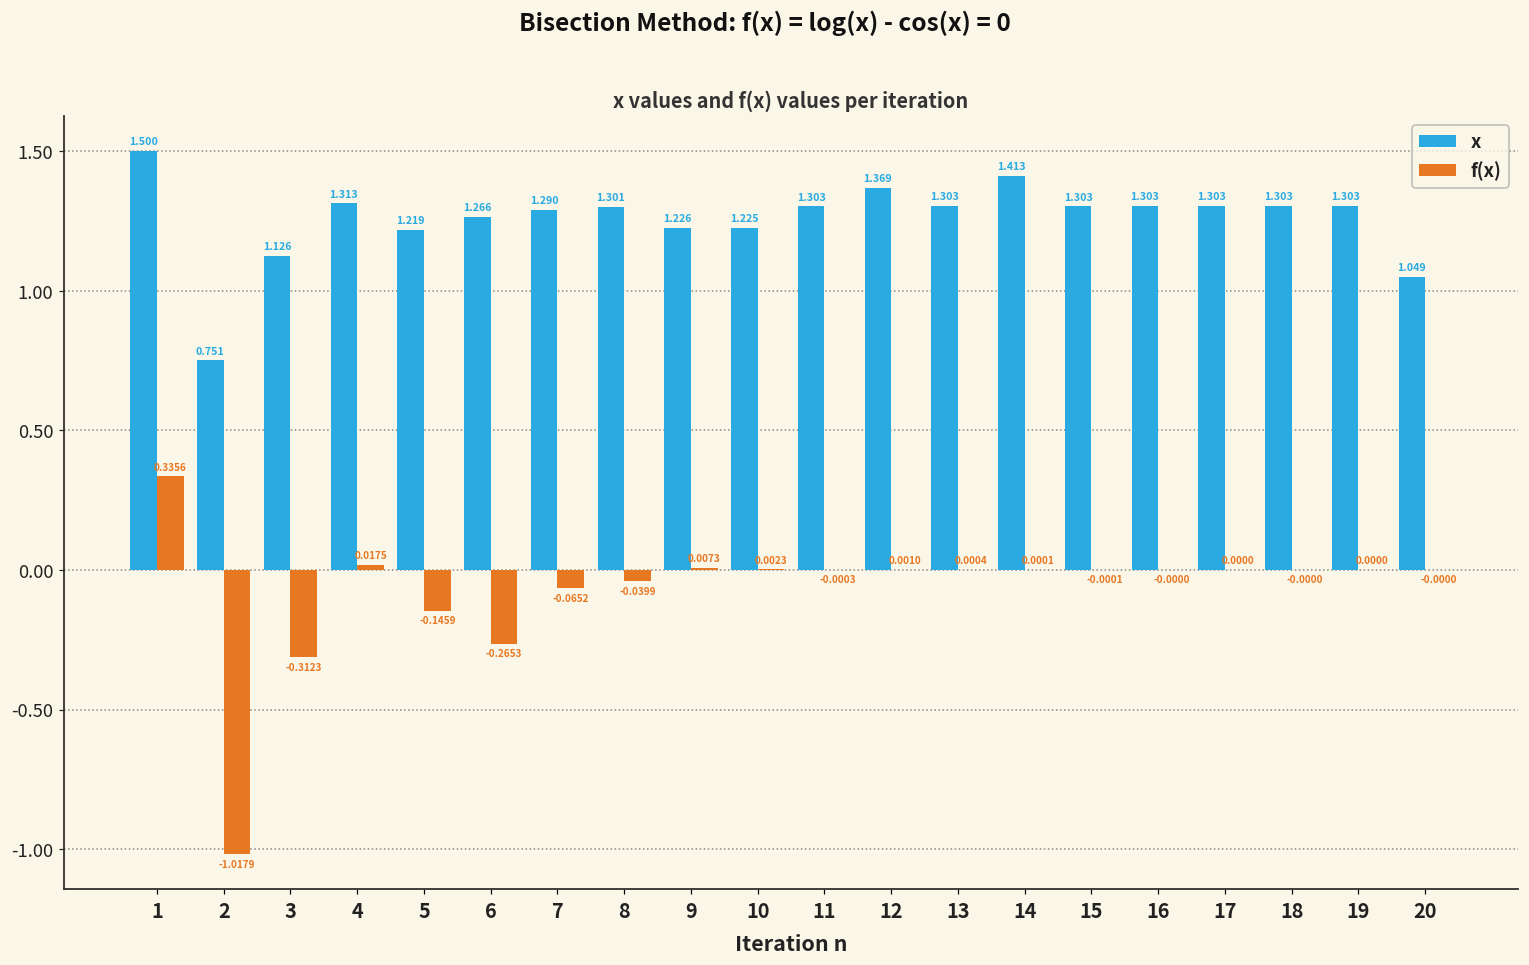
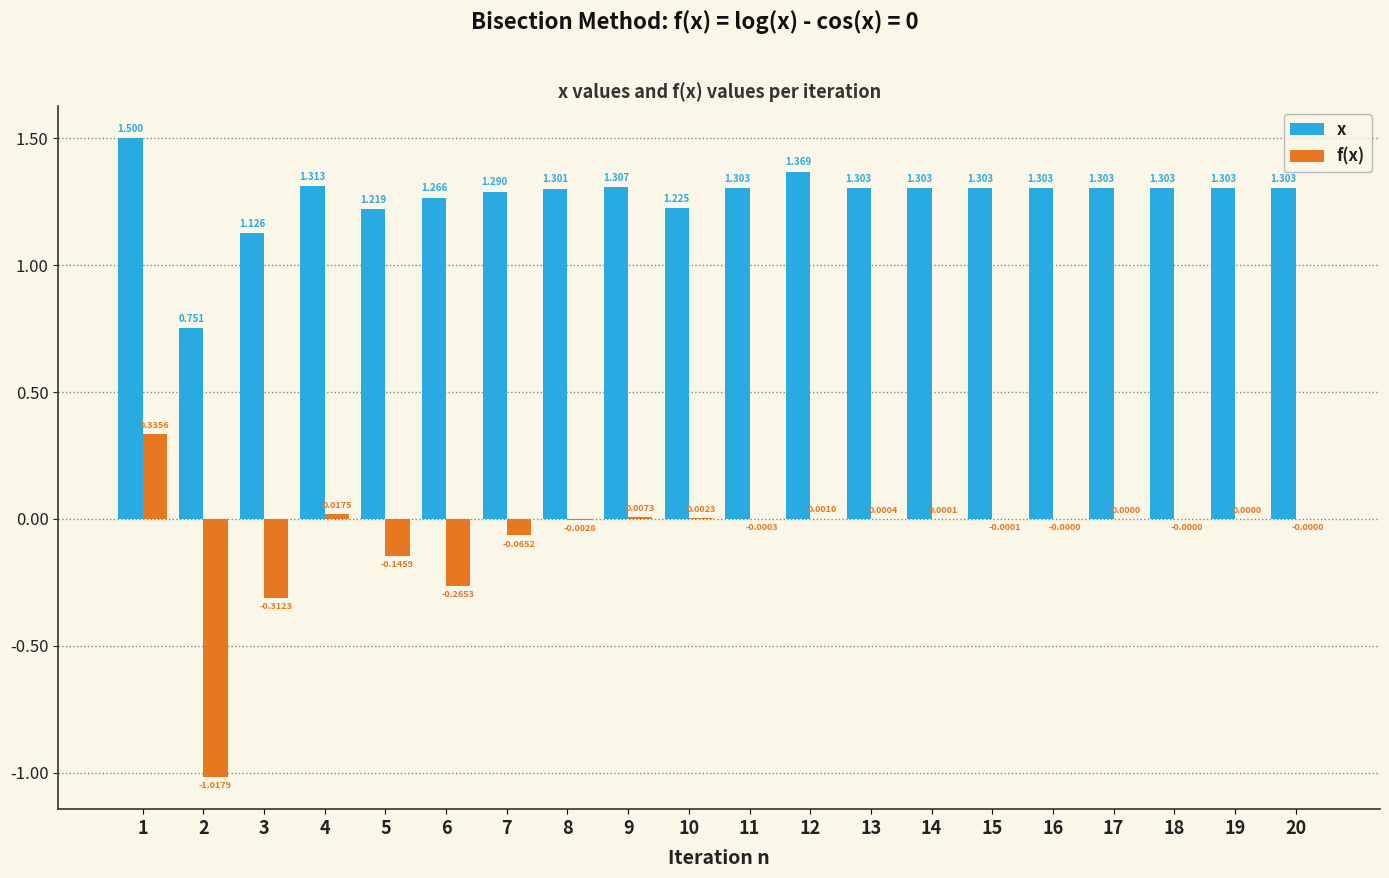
  {
    "x": {
      "1": 1.500,
      "2": 0.751,
      "3": 1.126,
      "4": 1.313,
      "5": 1.219,
      "6": 1.266,
      "7": 1.290,
      "8": 1.301,
-     "9": 1.226,
+     "9": 1.307,
      "10": 1.225,
      "11": 1.303,
      "12": 1.369,
      "13": 1.303,
-     "14": 1.413,
+     "14": 1.303,
      "15": 1.303,
      "16": 1.303,
      "17": 1.303,
      "18": 1.303,
      "19": 1.303,
-     "20": 1.049
+     "20": 1.303
    },
    "f(x)": {
      "1": 0.3356,
      "2": -1.0179,
      "3": -0.3123,
      "4": 0.0175,
      "5": -0.1459,
      "6": -0.2653,
      "7": -0.0652,
-     "8": -0.0399,
+     "8": -0.0028,
      "9": 0.0073,
      "10": 0.0023,
      "11": -0.0003,
      "12": 0.0010,
      "13": 0.0004,
      "14": 0.0001,
      "15": -0.0001,
      "16": -0.0000,
      "17": 0.0000,
      "18": -0.0000,
      "19": 0.0000,
      "20": -0.0000
    }
  }
